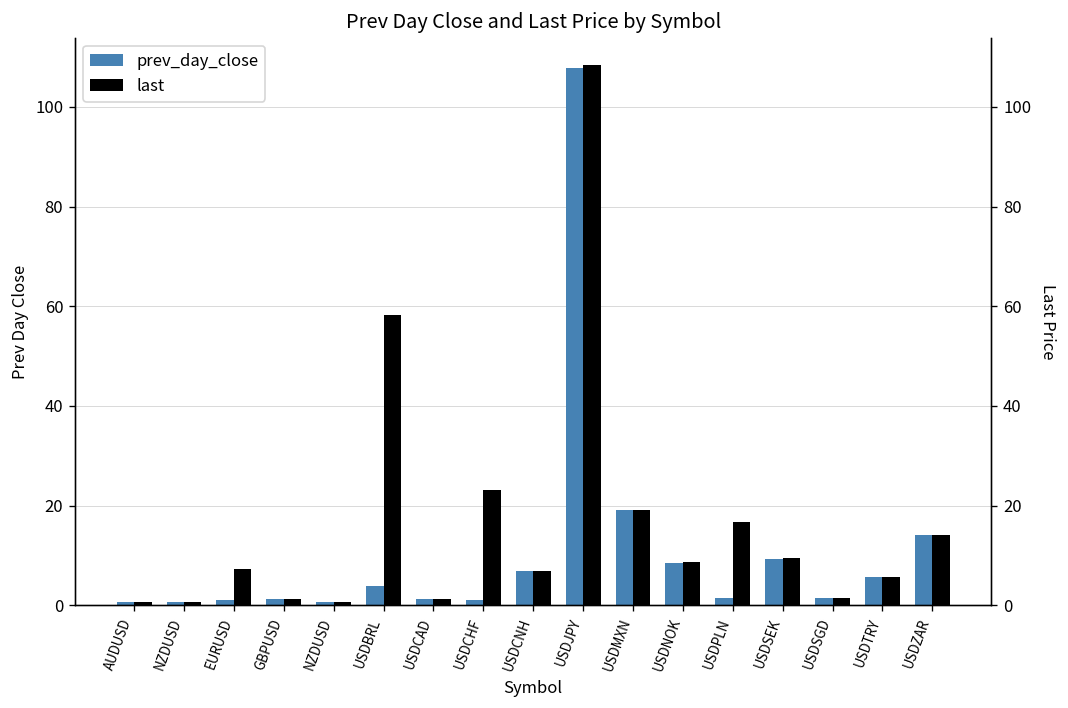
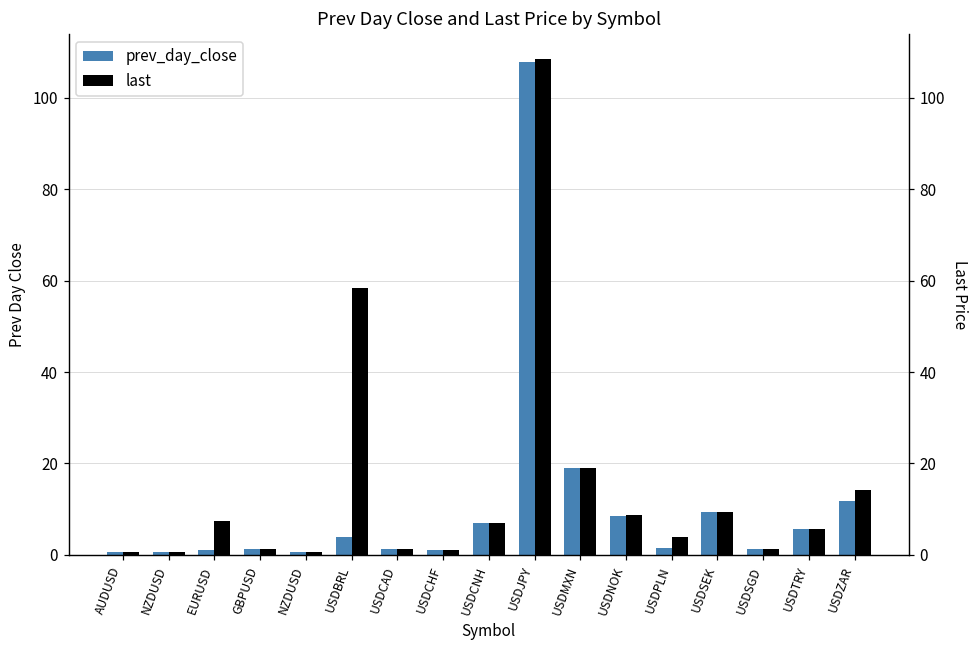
  {
    "prev_day_close": {
      "AUDUSD": 1,
      "EURUSD": 1,
      "GBPUSD": 1,
      "USDBRL": 4,
      "USDCAD": 1,
      "USDCHF": 1,
      "USDCNH": 7,
      "USDJPY": 108,
      "USDMXN": 19,
      "USDNOK": 9,
      "USDPLN": 1,
      "USDSEK": 9,
      "USDSGD": 1,
      "USDTRY": 6,
-     "USDZAR": 14
+     "USDZAR": 12
    },
    "last": {
      "AUDUSD": 1,
      "EURUSD": 7,
      "GBPUSD": 1,
      "USDBRL": 58,
      "USDCAD": 1,
-     "USDCHF": 23,
+     "USDCHF": 1,
      "USDCNH": 7,
      "USDJPY": 108,
      "USDMXN": 19,
      "USDNOK": 9,
-     "USDPLN": 17,
+     "USDPLN": 4,
      "USDSEK": 9,
      "USDSGD": 1,
      "USDTRY": 6,
      "USDZAR": 14
    }
  }
